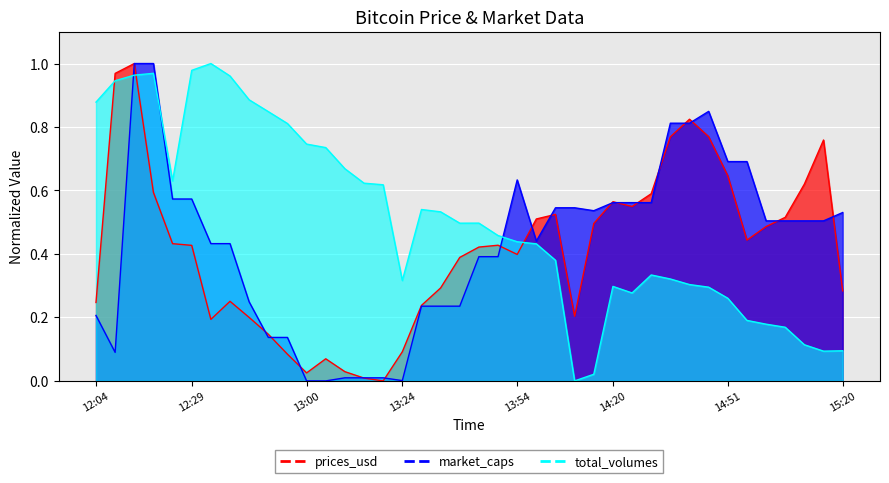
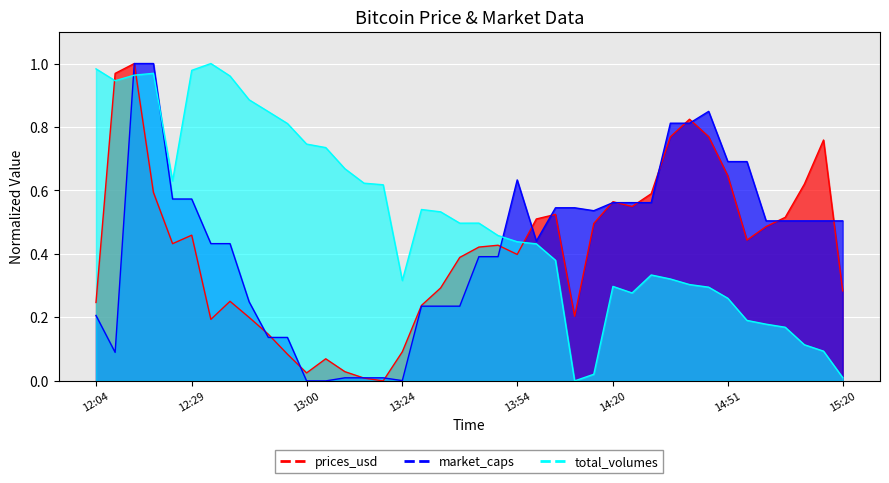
  {
    "prices_usd": {
      "12:04": 0.25,
-     "12:29": 0.43,
+     "12:29": 0.46,
      "13:00": 0.03,
      "13:24": 0.09,
      "13:54": 0.40,
      "14:51": 0.65,
      "15:20": 0.28
    },
    "market_caps": {
      "12:04": 0.21,
      "12:29": 0.57,
      "13:00": 0.00,
      "13:24": 0.00,
      "13:54": 0.63,
      "14:51": 0.69,
-     "15:20": 0.53
+     "15:20": 0.50
    },
    "total_volumes": {
-     "12:04": 0.88,
+     "12:04": 0.98,
      "12:29": 0.98,
      "13:00": 0.75,
      "13:24": 0.32,
      "13:54": 0.44,
      "14:20": 0.30,
      "14:51": 0.26,
-     "15:20": 0.09
+     "15:20": 0.01
    }
  }
